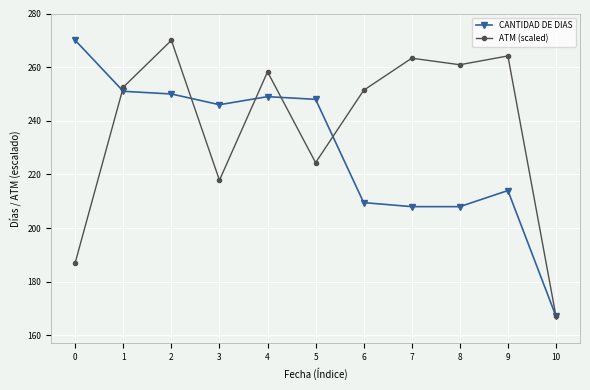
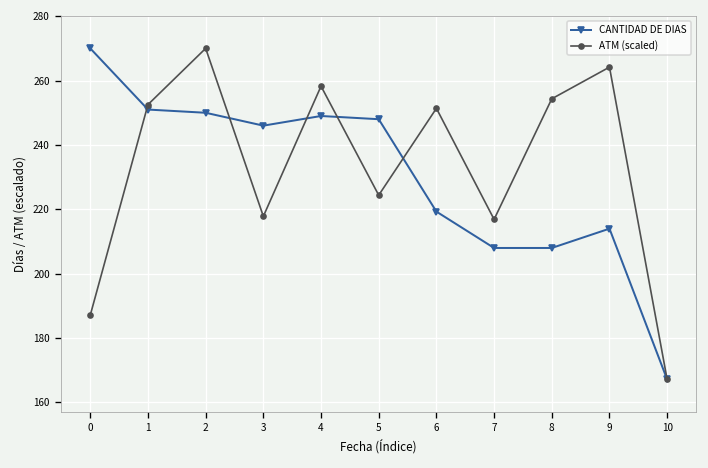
  {
    "CANTIDAD DE DIAS": {
      "0": 270,
      "1": 251,
      "2": 250,
      "3": 246,
      "4": 249,
      "5": 248,
-     "6": 210,
+     "6": 219,
      "7": 208,
      "8": 208,
      "9": 214
    },
    "ATM (scaled)": {
      "0": 187,
      "1": 253,
      "2": 270,
      "3": 218,
      "4": 258,
      "5": 224,
      "6": 251,
-     "7": 263,
-     "8": 261,
+     "7": 217,
+     "8": 254,
      "9": 264
    }
  }
